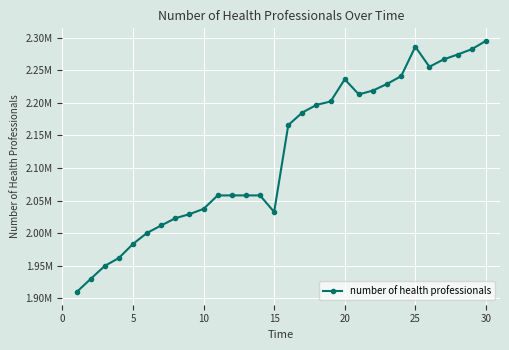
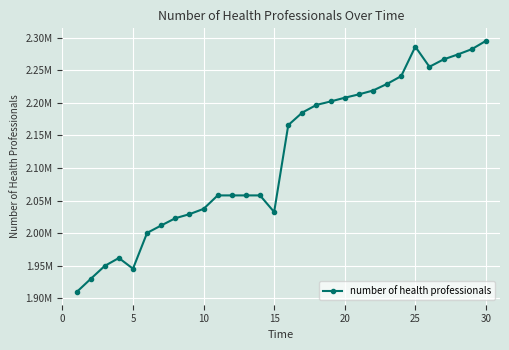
  {
-   "5": 1980000,
+   "5": 1950000,
    "10": 2040000,
    "15": 2030000,
-   "20": 2240000,
+   "20": 2210000,
    "25": 2290000,
    "30": 2300000
  }
